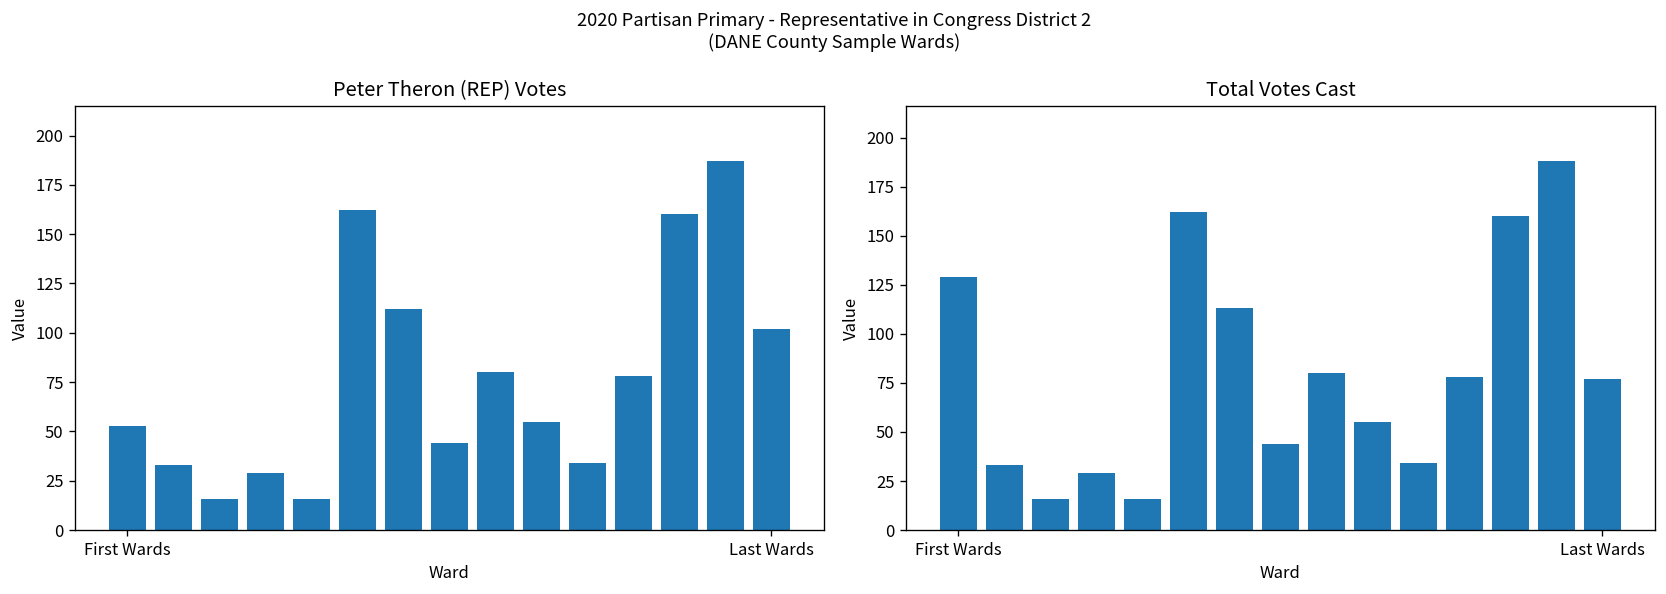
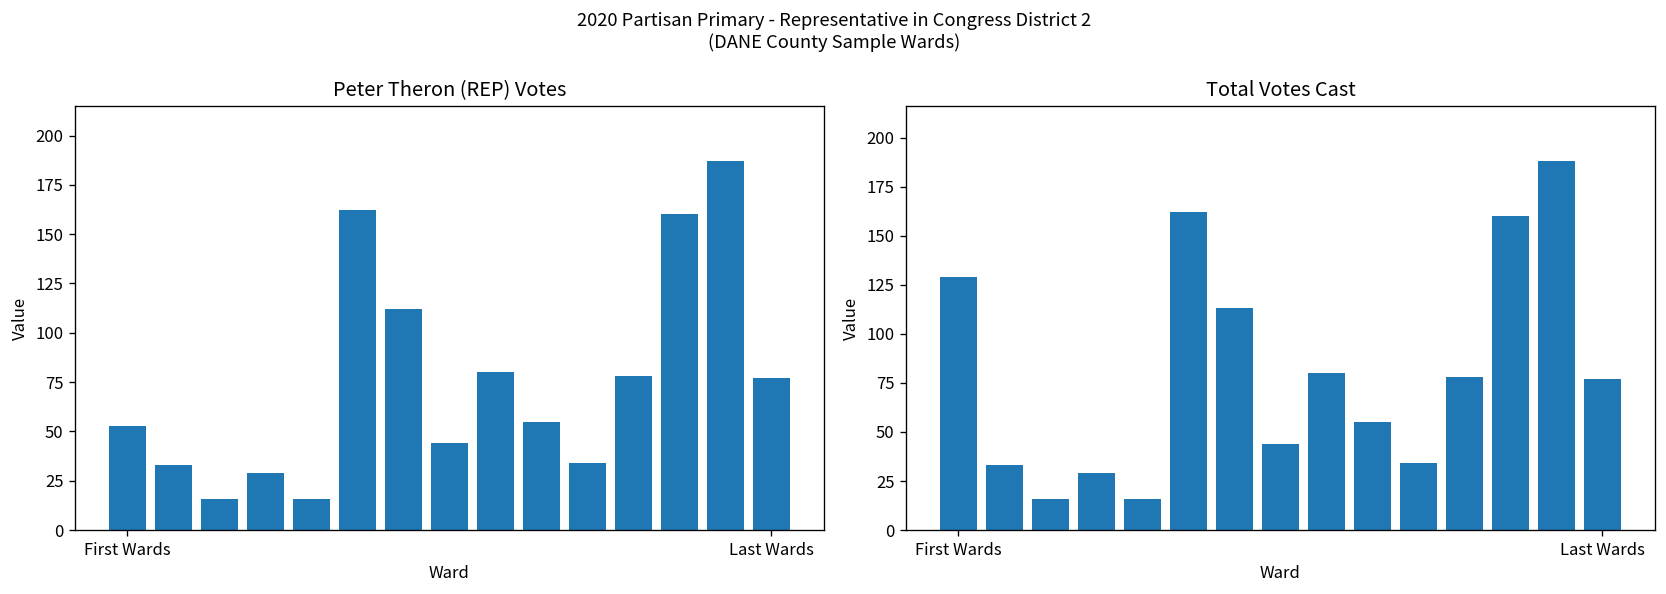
  {
    "Peter Theron (REP) Votes": {
      "First Wards": 53,
-     "Last Wards": 102
+     "Last Wards": 77
    },
    "Total Votes Cast": {
      "First Wards": 129,
      "Last Wards": 77
    }
  }
